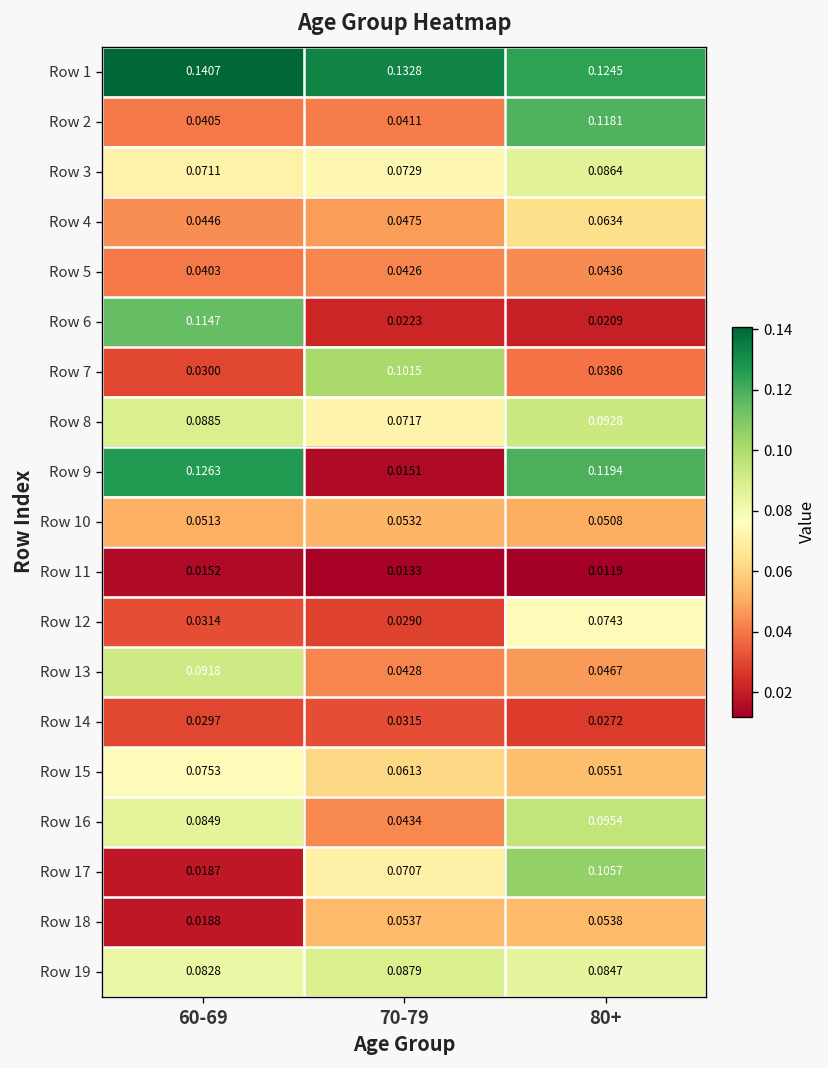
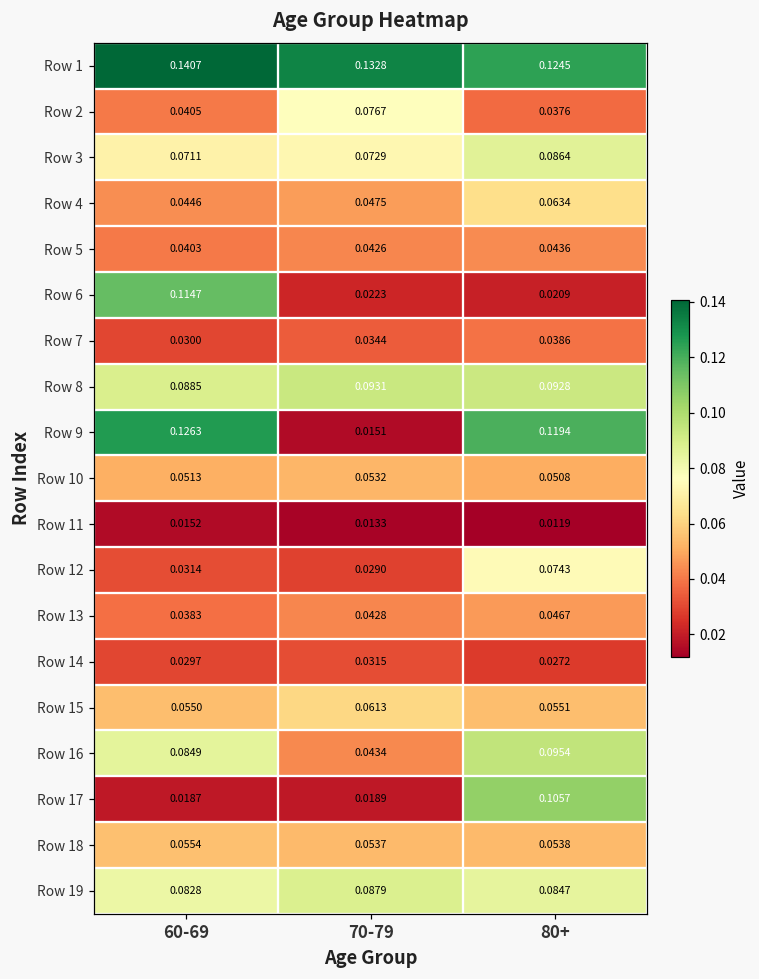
  {
    "Row 1": {
      "60-69": 0.1407,
      "70-79": 0.1328,
      "80+": 0.1245
    },
    "Row 2": {
      "60-69": 0.0405,
-     "70-79": 0.0411,
-     "80+": 0.1181
+     "70-79": 0.0767,
+     "80+": 0.0376
    },
    "Row 3": {
      "60-69": 0.0711,
      "70-79": 0.0729,
      "80+": 0.0864
    },
    "Row 4": {
      "60-69": 0.0446,
      "70-79": 0.0475,
      "80+": 0.0634
    },
    "Row 5": {
      "60-69": 0.0403,
      "70-79": 0.0426,
      "80+": 0.0436
    },
    "Row 6": {
      "60-69": 0.1147,
      "70-79": 0.0223,
      "80+": 0.0209
    },
    "Row 7": {
      "60-69": 0.0300,
-     "70-79": 0.1015,
+     "70-79": 0.0344,
      "80+": 0.0386
    },
    "Row 8": {
      "60-69": 0.0885,
-     "70-79": 0.0717,
+     "70-79": 0.0931,
      "80+": 0.0928
    },
    "Row 9": {
      "60-69": 0.1263,
      "70-79": 0.0151,
      "80+": 0.1194
    },
    "Row 10": {
      "60-69": 0.0513,
      "70-79": 0.0532,
      "80+": 0.0508
    },
    "Row 11": {
      "60-69": 0.0152,
      "70-79": 0.0133,
      "80+": 0.0119
    },
    "Row 12": {
      "60-69": 0.0314,
      "70-79": 0.0290,
      "80+": 0.0743
    },
    "Row 13": {
-     "60-69": 0.0918,
+     "60-69": 0.0383,
      "70-79": 0.0428,
      "80+": 0.0467
    },
    "Row 14": {
      "60-69": 0.0297,
      "70-79": 0.0315,
      "80+": 0.0272
    },
    "Row 15": {
-     "60-69": 0.0753,
+     "60-69": 0.0550,
      "70-79": 0.0613,
      "80+": 0.0551
    },
    "Row 16": {
      "60-69": 0.0849,
      "70-79": 0.0434,
      "80+": 0.0954
    },
    "Row 17": {
      "60-69": 0.0187,
-     "70-79": 0.0707,
+     "70-79": 0.0189,
      "80+": 0.1057
    },
    "Row 18": {
-     "60-69": 0.0188,
+     "60-69": 0.0554,
      "70-79": 0.0537,
      "80+": 0.0538
    },
    "Row 19": {
      "60-69": 0.0828,
      "70-79": 0.0879,
      "80+": 0.0847
    }
  }
